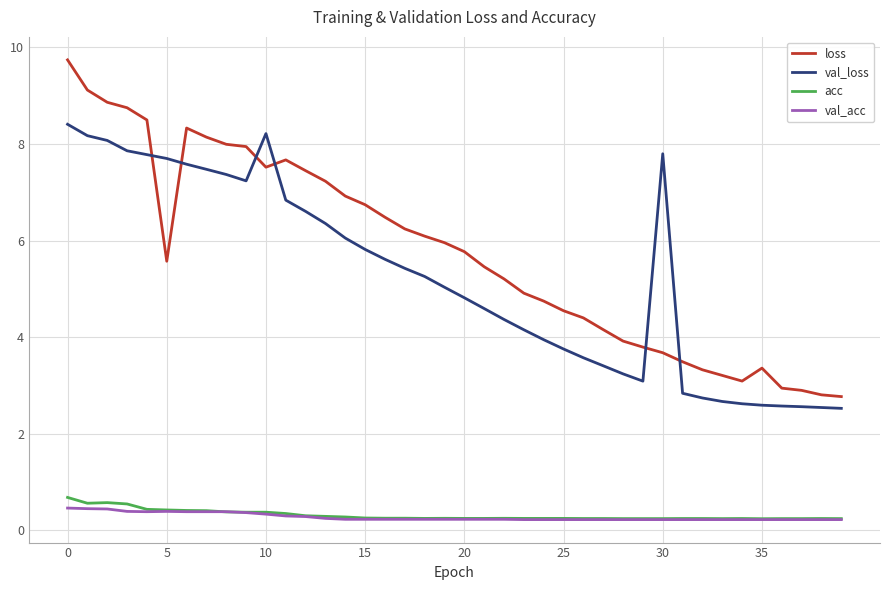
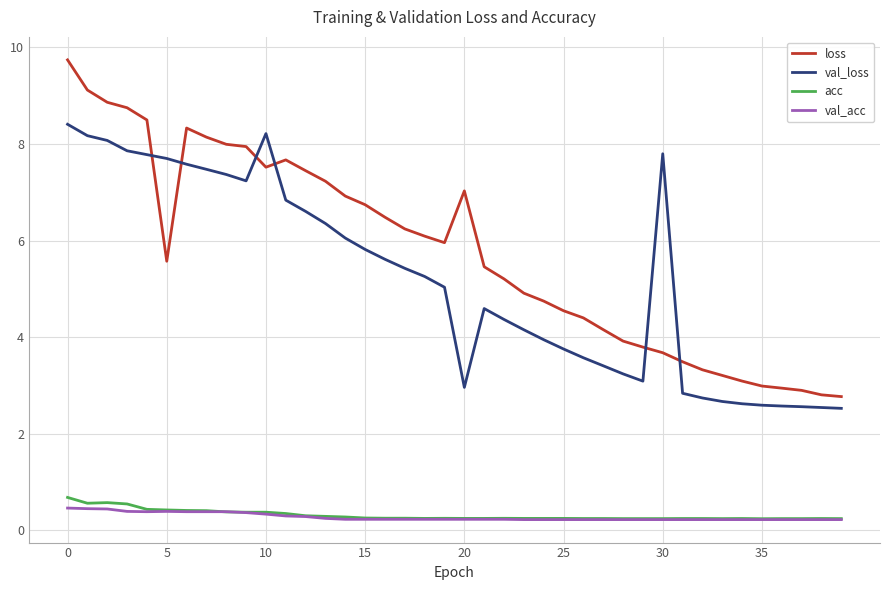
  {
    "loss": {
      "0": 9.7,
      "5": 5.6,
      "10": 7.5,
      "15": 6.7,
-     "20": 5.8,
+     "20": 7.0,
      "25": 4.5,
      "30": 3.7,
-     "35": 3.4
+     "35": 3.0
    },
    "val_loss": {
      "0": 8.4,
      "5": 7.7,
      "10": 8.2,
      "15": 5.8,
-     "20": 4.8,
+     "20": 3.0,
      "25": 3.8,
      "30": 7.8,
      "35": 2.6
    },
    "acc": {
      "0": 0.7
    },
    "val_acc": {
      "0": 0.5
    }
  }
